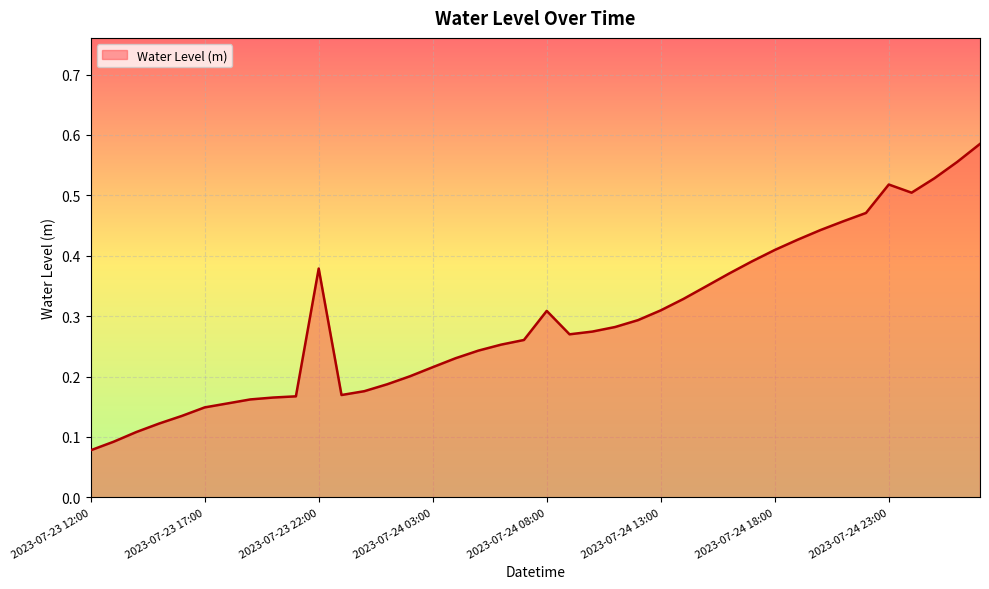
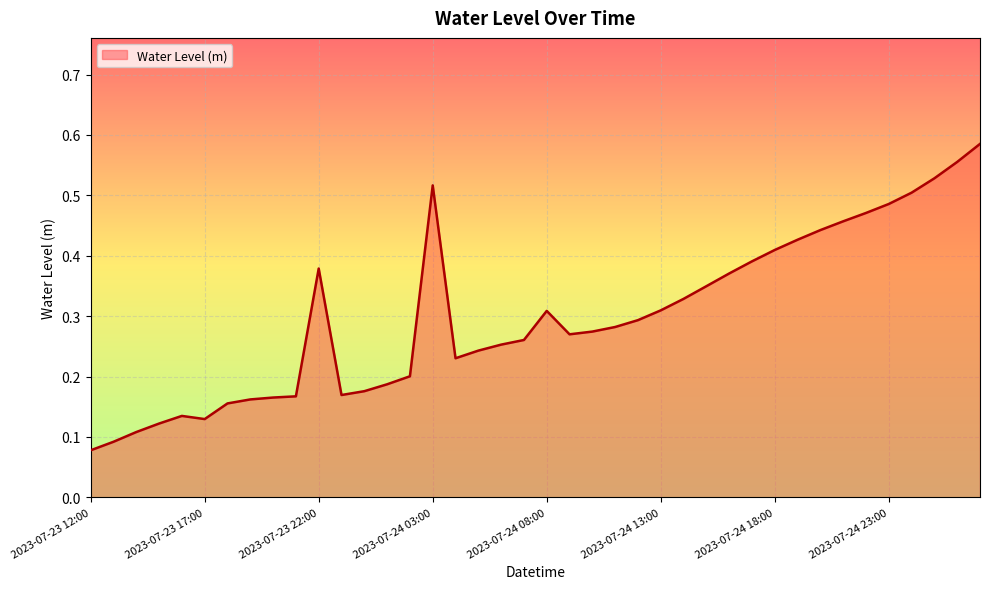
  {
    "2023-07-23 12:00": 0.08,
-   "2023-07-23 17:00": 0.15,
+   "2023-07-23 17:00": 0.13,
    "2023-07-23 22:00": 0.38,
-   "2023-07-24 03:00": 0.22,
+   "2023-07-24 03:00": 0.52,
    "2023-07-24 08:00": 0.31,
    "2023-07-24 13:00": 0.31,
    "2023-07-24 18:00": 0.41,
-   "2023-07-24 23:00": 0.52
+   "2023-07-24 23:00": 0.49
  }
